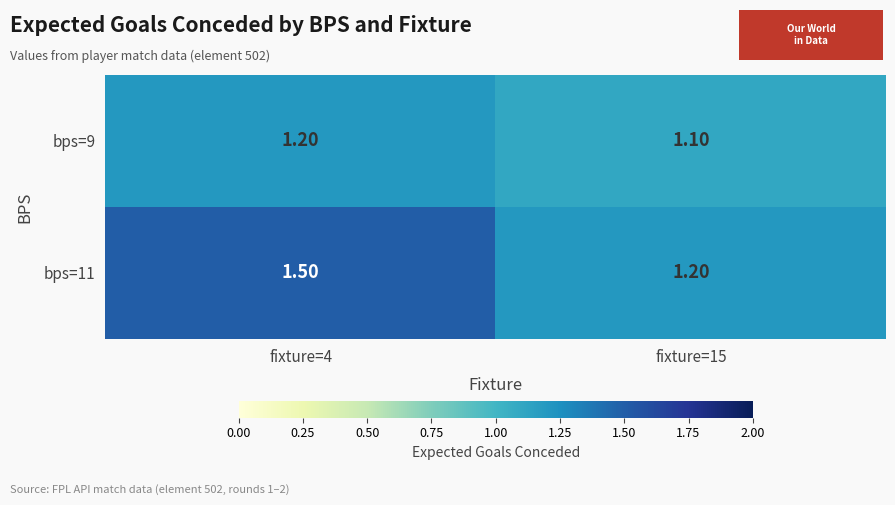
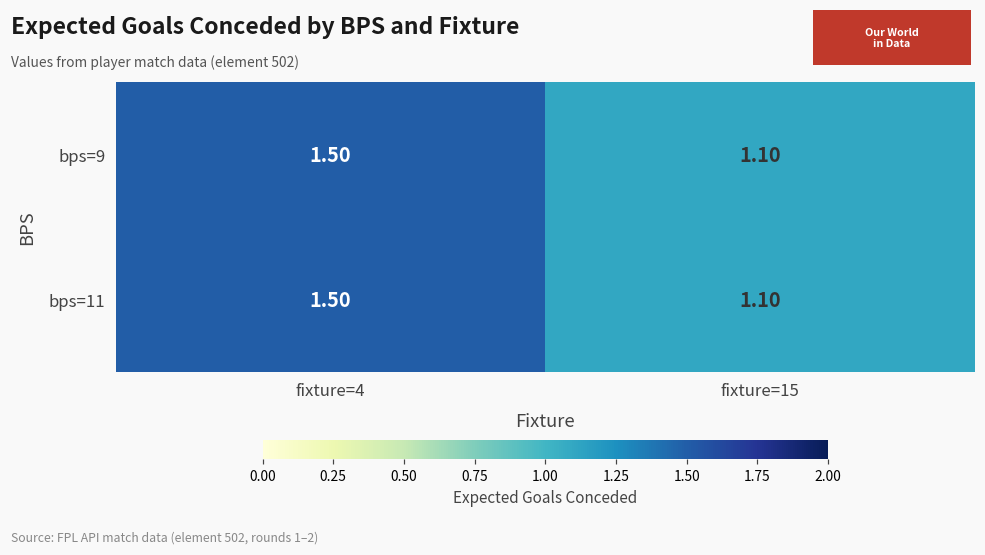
  {
    "bps=9": {
-     "fixture=4": 1.20,
+     "fixture=4": 1.50,
      "fixture=15": 1.10
    },
    "bps=11": {
      "fixture=4": 1.50,
-     "fixture=15": 1.20
+     "fixture=15": 1.10
    }
  }
